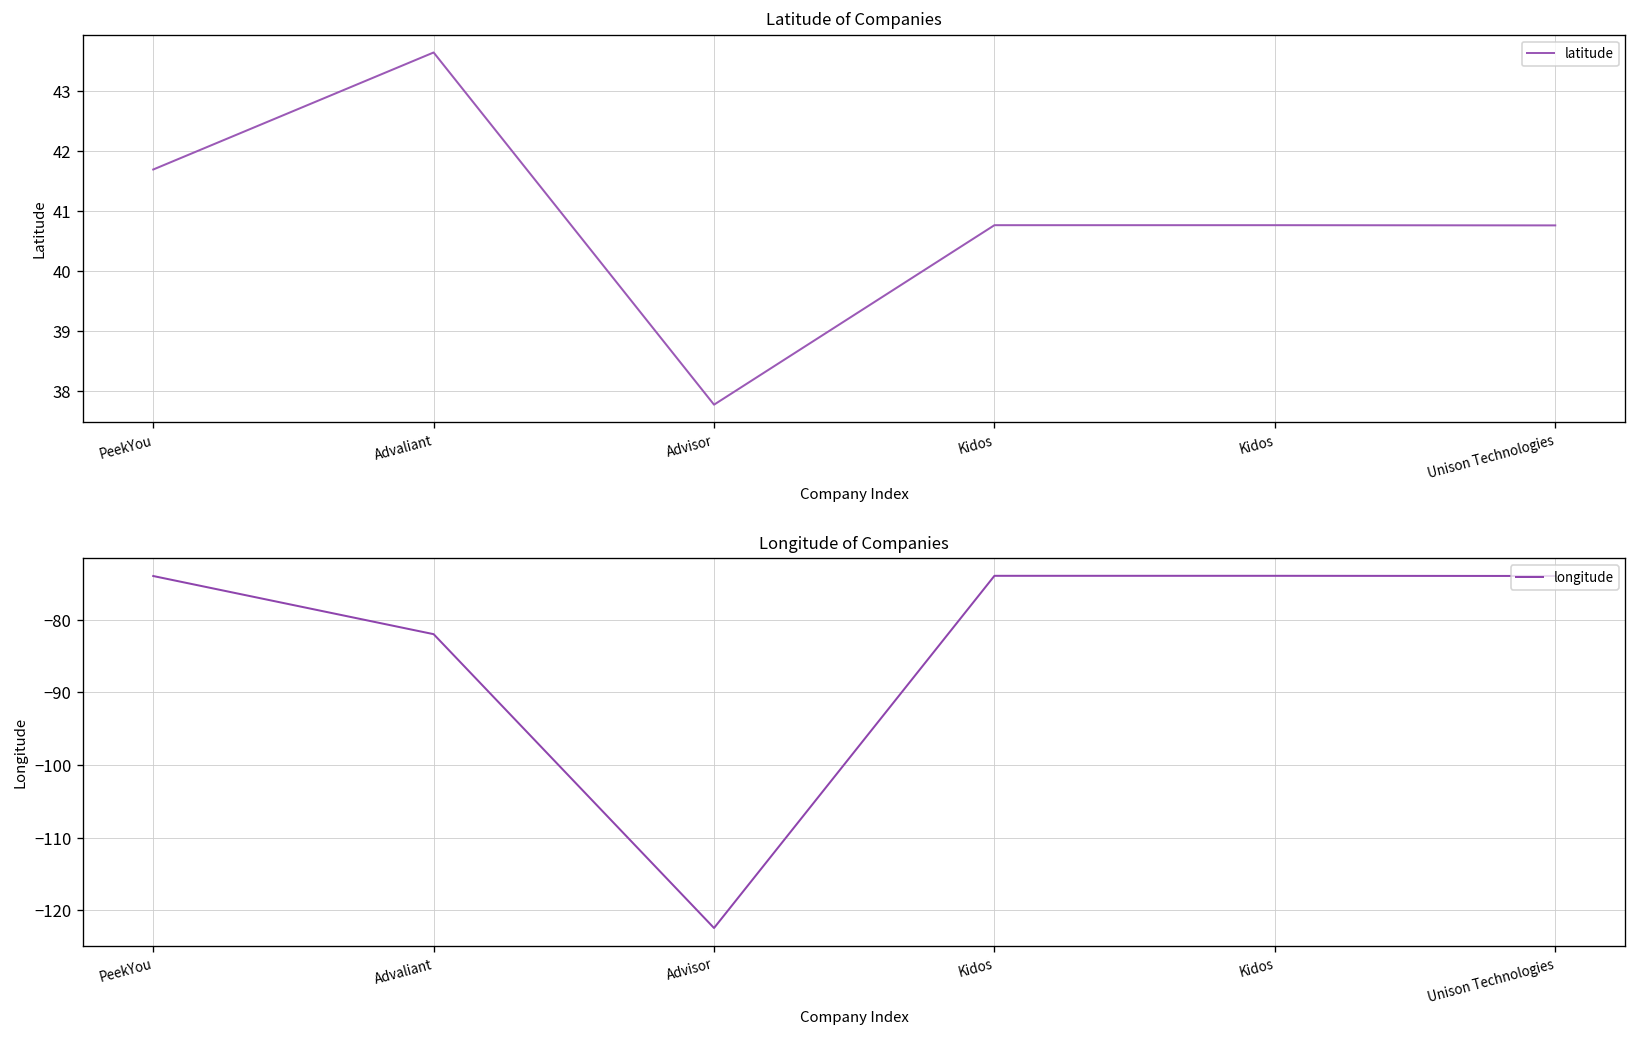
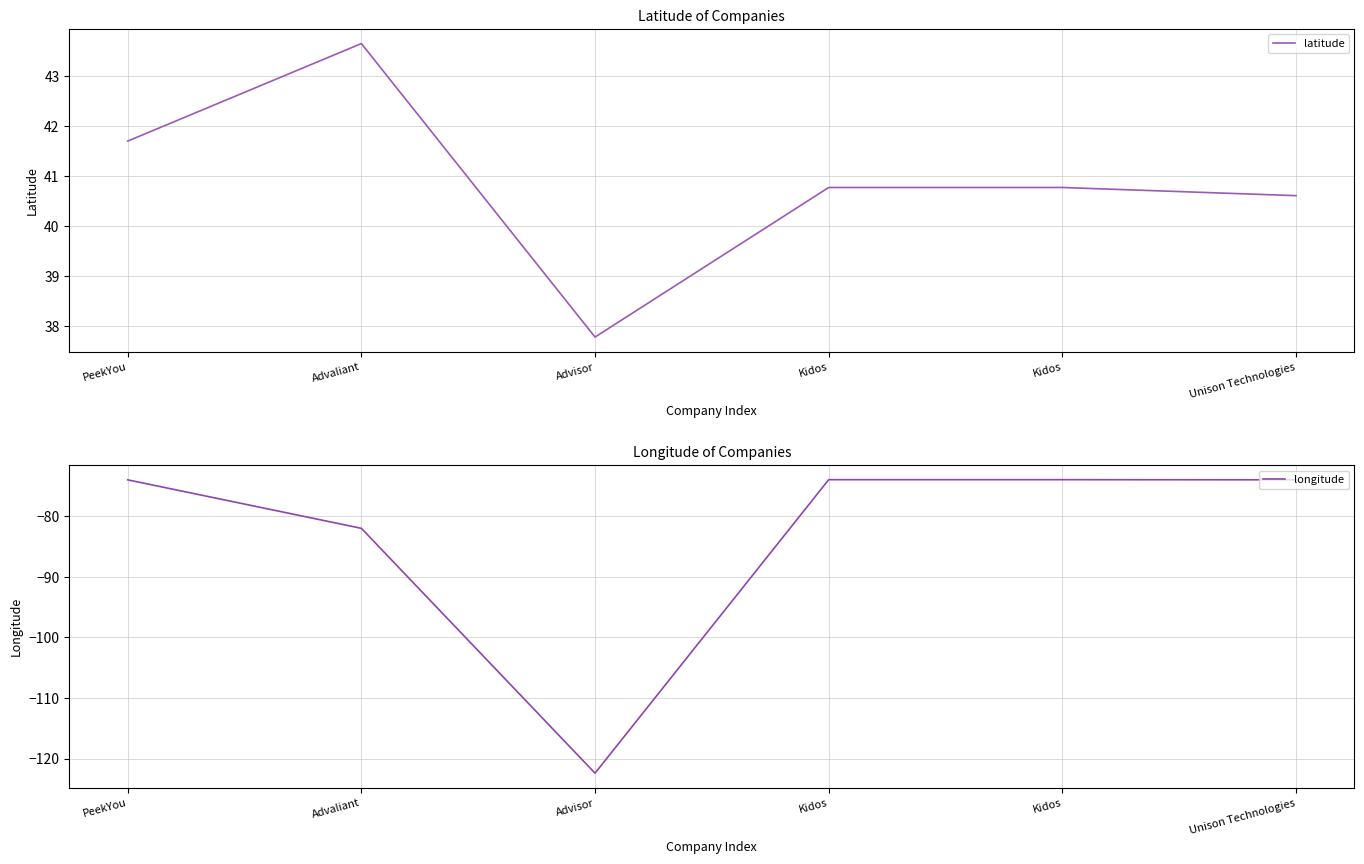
  {
    "Latitude of Companies": {
      "PeekYou": 41.7,
      "Advaliant": 43.6,
      "Advisor": 37.8,
-     "Unison Technologies": 40.8
+     "Unison Technologies": 40.6
    },
    "Longitude of Companies": {
      "PeekYou": -74,
      "Advaliant": -82,
      "Advisor": -122
    }
  }
